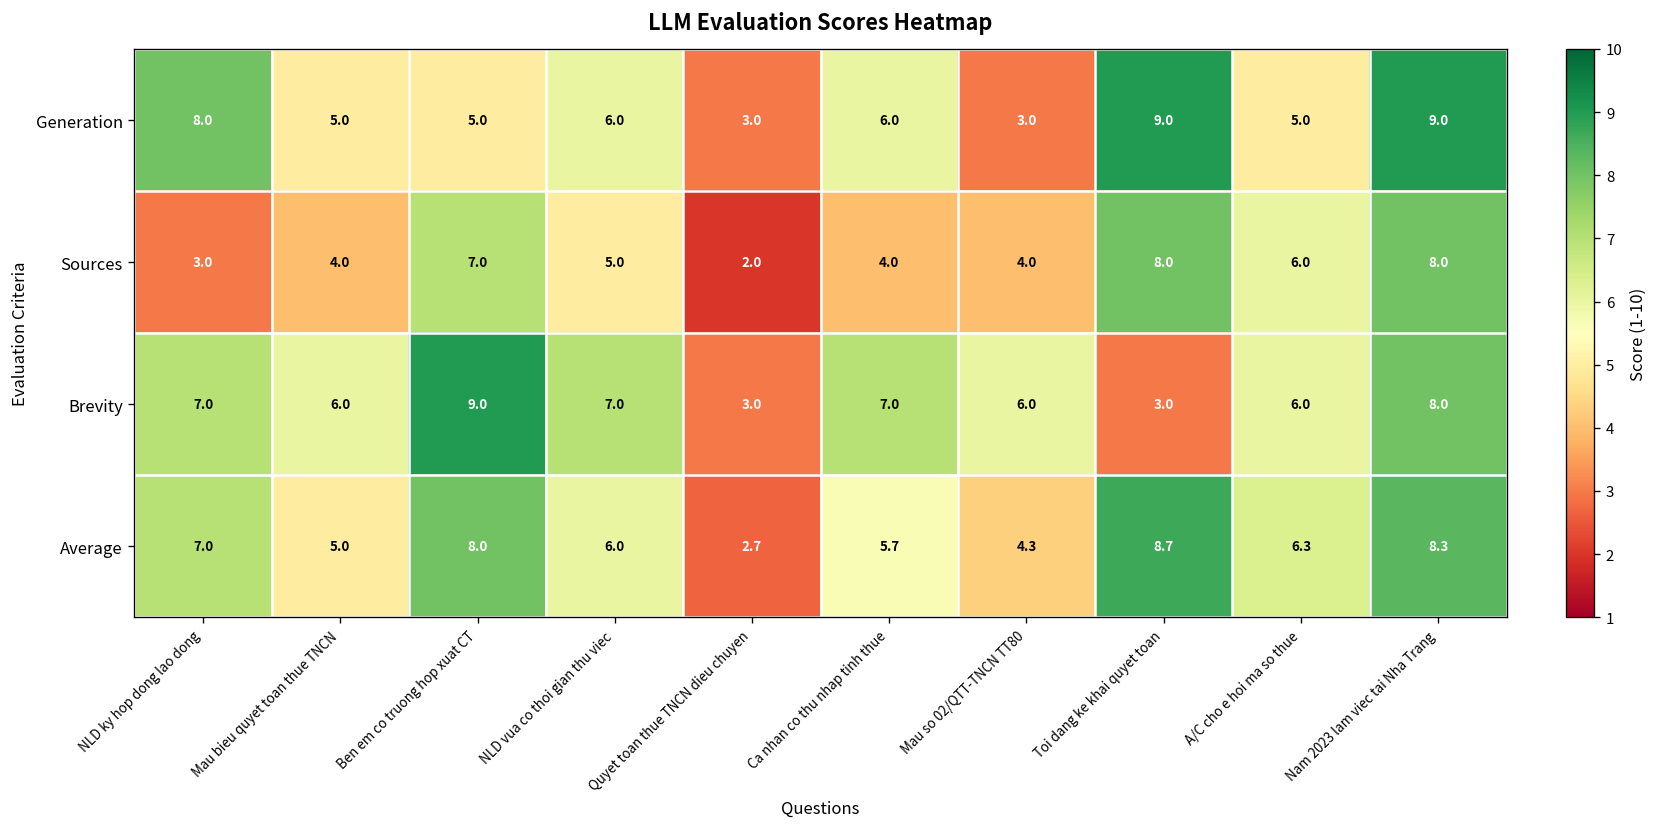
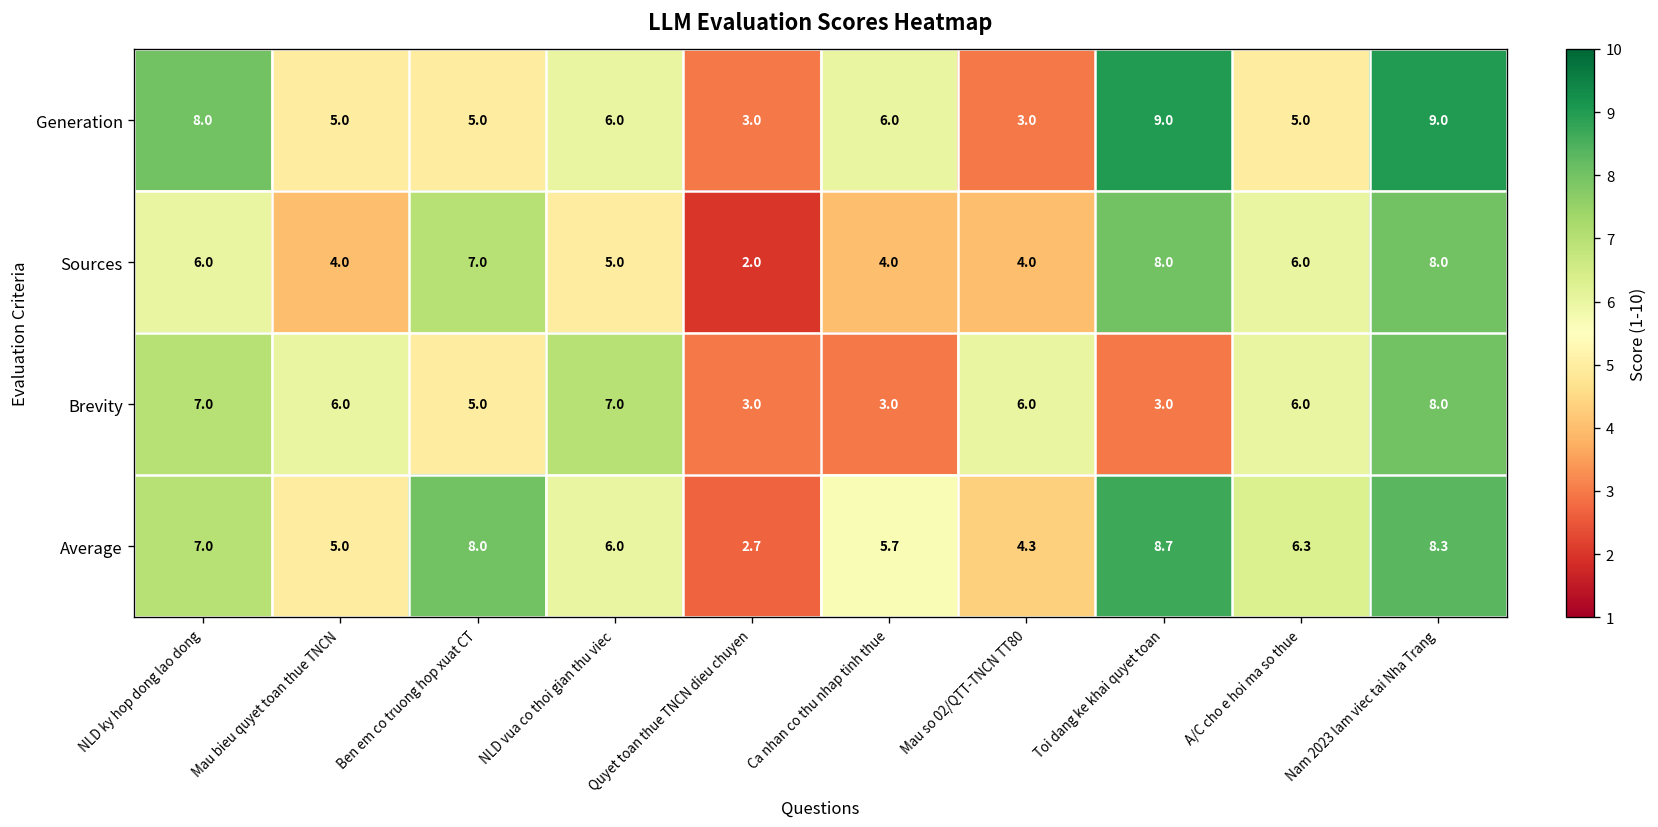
  {
    "Generation": {
      "NLD ky hop dong lao dong": 8.0,
      "Mau bieu quyet toan thue TNCN": 5.0,
      "Ben em co truong hop xuat CT": 5.0,
      "NLD vua co thoi gian thu viec": 6.0,
      "Quyet toan thue TNCN dieu chuyen": 3.0,
      "Ca nhan co thu nhap tinh thue": 6.0,
      "Mau so 02/QTT-TNCN TT80": 3.0,
      "Toi dang ke khai quyet toan": 9.0,
      "A/C cho e hoi ma so thue": 5.0,
      "Nam 2023 lam viec tai Nha Trang": 9.0
    },
    "Sources": {
-     "NLD ky hop dong lao dong": 3.0,
+     "NLD ky hop dong lao dong": 6.0,
      "Mau bieu quyet toan thue TNCN": 4.0,
      "Ben em co truong hop xuat CT": 7.0,
      "NLD vua co thoi gian thu viec": 5.0,
      "Quyet toan thue TNCN dieu chuyen": 2.0,
      "Ca nhan co thu nhap tinh thue": 4.0,
      "Mau so 02/QTT-TNCN TT80": 4.0,
      "Toi dang ke khai quyet toan": 8.0,
      "A/C cho e hoi ma so thue": 6.0,
      "Nam 2023 lam viec tai Nha Trang": 8.0
    },
    "Brevity": {
      "NLD ky hop dong lao dong": 7.0,
      "Mau bieu quyet toan thue TNCN": 6.0,
-     "Ben em co truong hop xuat CT": 9.0,
+     "Ben em co truong hop xuat CT": 5.0,
      "NLD vua co thoi gian thu viec": 7.0,
      "Quyet toan thue TNCN dieu chuyen": 3.0,
-     "Ca nhan co thu nhap tinh thue": 7.0,
+     "Ca nhan co thu nhap tinh thue": 3.0,
      "Mau so 02/QTT-TNCN TT80": 6.0,
      "Toi dang ke khai quyet toan": 3.0,
      "A/C cho e hoi ma so thue": 6.0,
      "Nam 2023 lam viec tai Nha Trang": 8.0
    },
    "Average": {
      "NLD ky hop dong lao dong": 7.0,
      "Mau bieu quyet toan thue TNCN": 5.0,
      "Ben em co truong hop xuat CT": 8.0,
      "NLD vua co thoi gian thu viec": 6.0,
      "Quyet toan thue TNCN dieu chuyen": 2.7,
      "Ca nhan co thu nhap tinh thue": 5.7,
      "Mau so 02/QTT-TNCN TT80": 4.3,
      "Toi dang ke khai quyet toan": 8.7,
      "A/C cho e hoi ma so thue": 6.3,
      "Nam 2023 lam viec tai Nha Trang": 8.3
    }
  }
